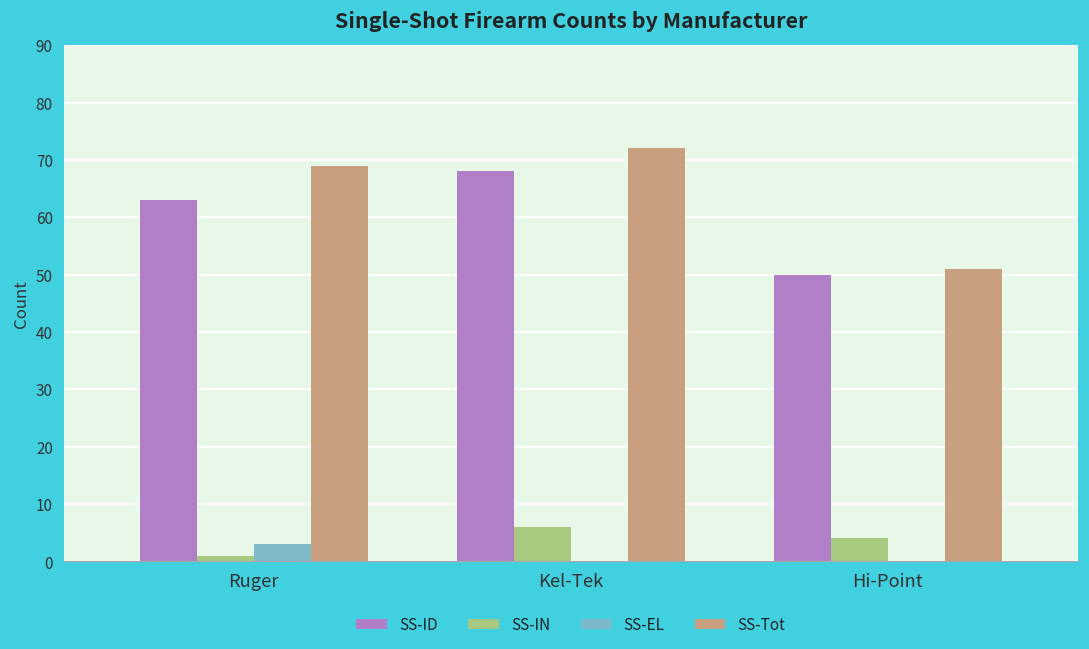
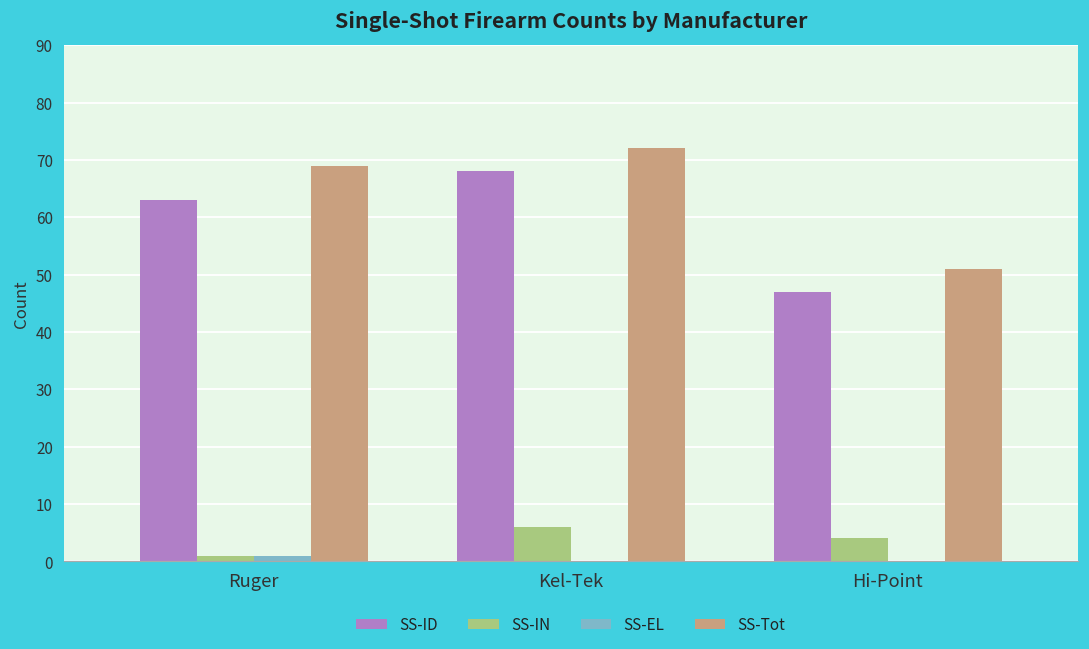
  {
    "SS-ID": {
      "Ruger": 63,
      "Kel-Tek": 68,
-     "Hi-Point": 50
+     "Hi-Point": 47
    },
    "SS-EL": {
-     "Ruger": 3,
+     "Ruger": 1,
      "Kel-Tek": 0,
      "Hi-Point": 0
    }
  }
